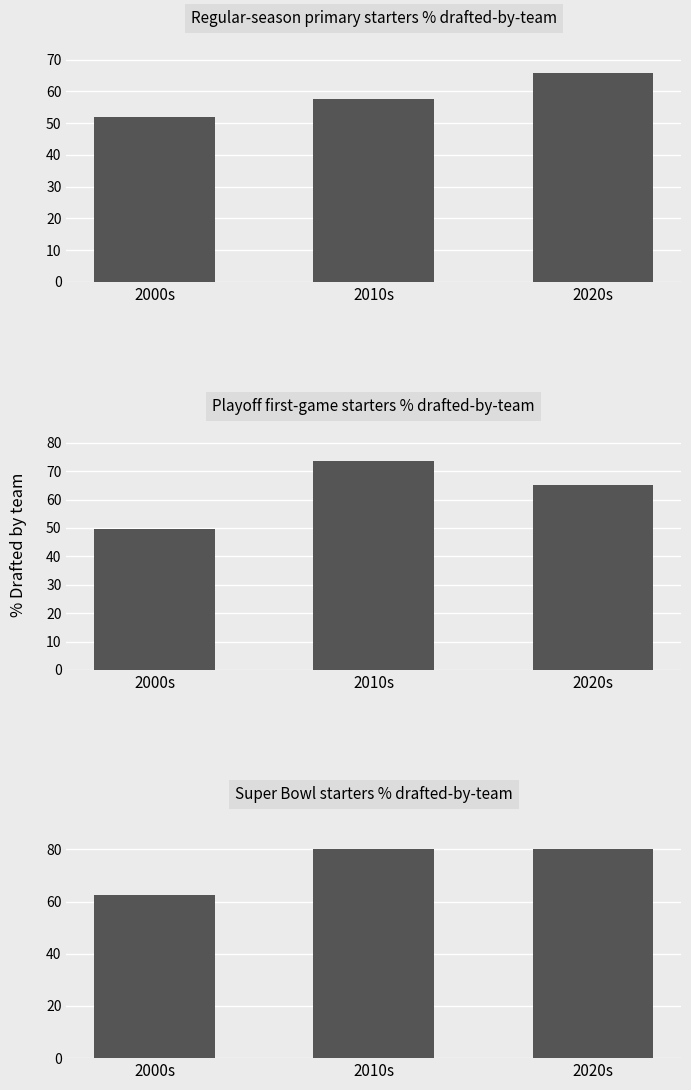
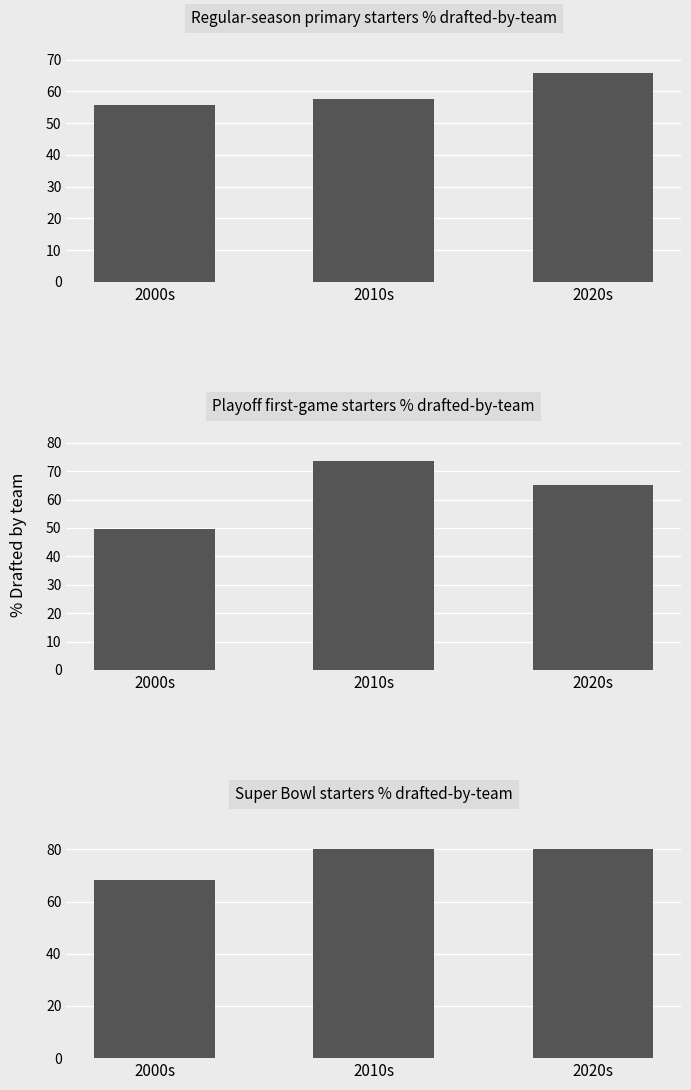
  {
    "Regular-season primary starters % drafted-by-team": {
-     "2000s": 52,
+     "2000s": 56,
      "2010s": 58,
      "2020s": 66
    },
    "Playoff first-game starters % drafted-by-team": {
      "2000s": 50,
      "2010s": 74,
      "2020s": 65
    },
    "Super Bowl starters % drafted-by-team": {
-     "2000s": 63,
+     "2000s": 68,
      "2010s": 80,
      "2020s": 80
    }
  }
